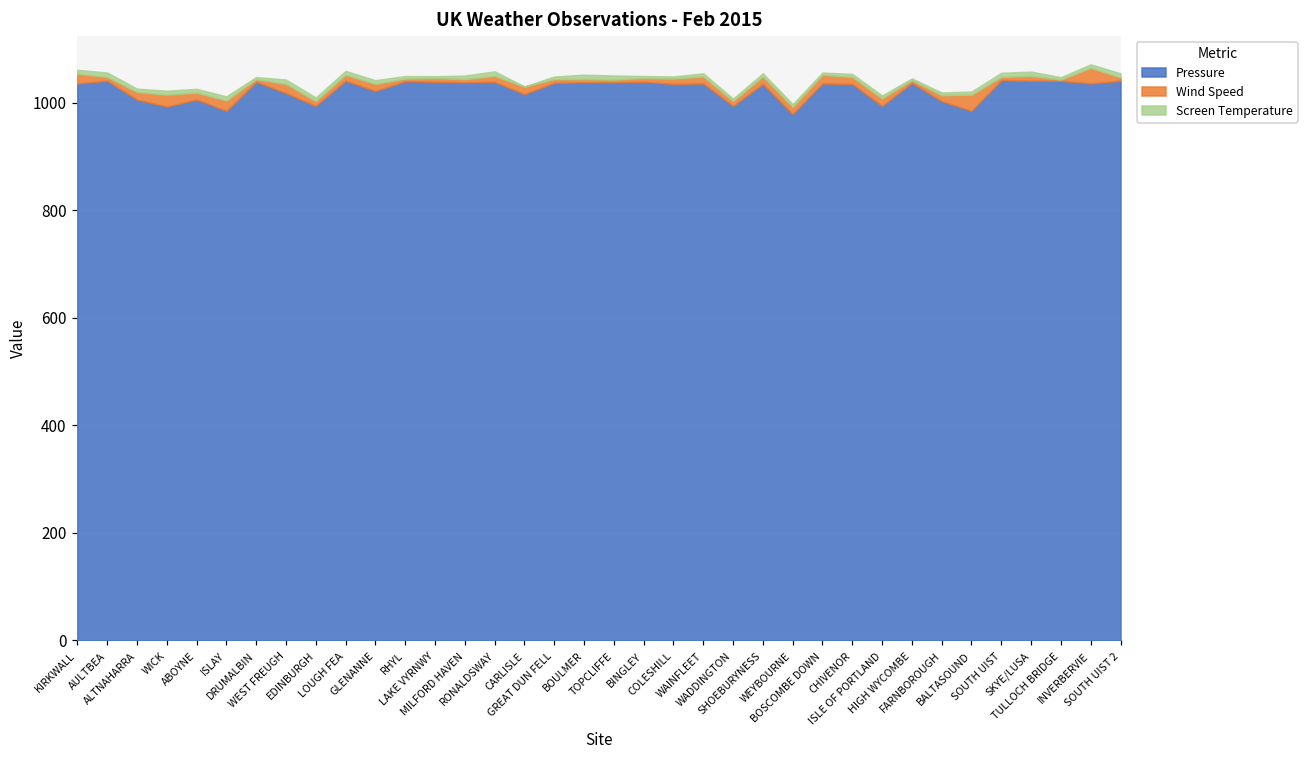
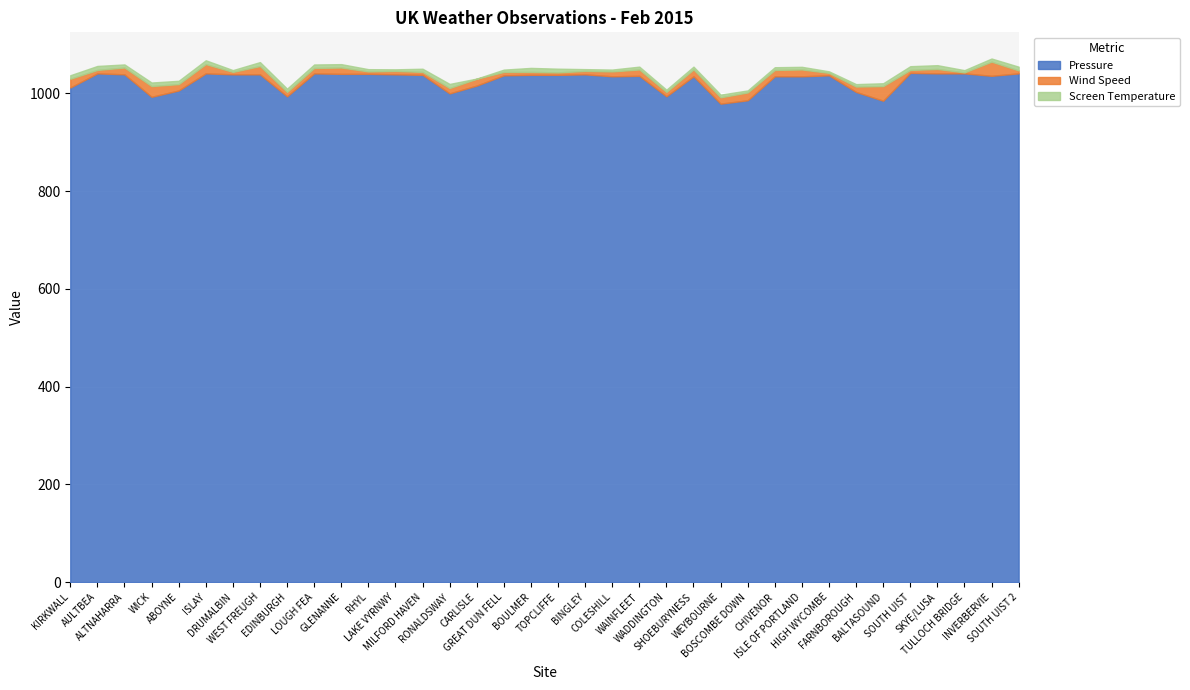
  {
    "Pressure": {
-     "KIRKWALL": 1040,
+     "KIRKWALL": 1010,
      "AULTBEA": 1040,
-     "ALTNAHARRA": 1010,
+     "ALTNAHARRA": 1040,
      "WICK": 990,
      "ABOYNE": 1010,
-     "ISLAY": 990,
-     "WEST FREUGH": 1020,
+     "ISLAY": 1040,
+     "WEST FREUGH": 1040,
      "EDINBURGH": 990,
      "LOUGH FEA": 1040,
-     "GLENANNE": 1020,
+     "GLENANNE": 1040,
      "LAKE VYRNWY": 1040,
      "MILFORD HAVEN": 1040,
-     "RONALDSWAY": 1040,
+     "RONALDSWAY": 1000,
      "CARLISLE": 1020,
      "GREAT DUN FELL": 1040,
      "BOULMER": 1040,
      "BINGLEY": 1040,
      "COLESHILL": 1040,
      "WAINFLEET": 1040,
      "WADDINGTON": 990,
      "SHOEBURYNESS": 1040,
      "WEYBOURNE": 980,
-     "BOSCOMBE DOWN": 1040,
+     "BOSCOMBE DOWN": 990,
      "CHIVENOR": 1040,
-     "ISLE OF PORTLAND": 990,
+     "ISLE OF PORTLAND": 1040,
      "FARNBOROUGH": 1000,
      "BALTASOUND": 990,
      "SOUTH UIST": 1040,
      "SKYE/LUSA": 1040,
      "INVERBERVIE": 1040,
      "SOUTH UIST 2": 1040
    },
    "Wind Speed": {
      "KIRKWALL": 20,
      "AULTBEA": 10,
      "ALTNAHARRA": 10,
      "WICK": 20,
      "ABOYNE": 10,
      "ISLAY": 20,
      "WEST FREUGH": 20,
      "EDINBURGH": 10,
      "LOUGH FEA": 10,
      "GLENANNE": 10,
      "MILFORD HAVEN": 10,
      "RONALDSWAY": 10,
      "BOULMER": 10,
      "WAINFLEET": 10,
      "SHOEBURYNESS": 10,
      "WEYBOURNE": 10,
      "CHIVENOR": 10,
      "ISLE OF PORTLAND": 10,
      "BALTASOUND": 30,
      "SOUTH UIST": 10,
      "SKYE/LUSA": 10,
      "INVERBERVIE": 30,
      "SOUTH UIST 2": 10
    },
    "Screen Temperature": {
      "KIRKWALL": 10,
      "AULTBEA": 10,
      "ALTNAHARRA": 10,
      "WICK": 10,
      "ABOYNE": 10,
      "ISLAY": 10,
      "WEST FREUGH": 10,
      "EDINBURGH": 10,
      "LOUGH FEA": 10,
      "GLENANNE": 10,
      "MILFORD HAVEN": 10,
      "RONALDSWAY": 10,
      "BOULMER": 10,
      "TOPCLIFFE": 10,
      "WAINFLEET": 10,
      "SHOEBURYNESS": 10,
      "WEYBOURNE": 10,
      "CHIVENOR": 10,
      "ISLE OF PORTLAND": 10,
      "BALTASOUND": 10,
      "SOUTH UIST": 10,
      "SKYE/LUSA": 10,
      "INVERBERVIE": 10,
      "SOUTH UIST 2": 10
    }
  }
